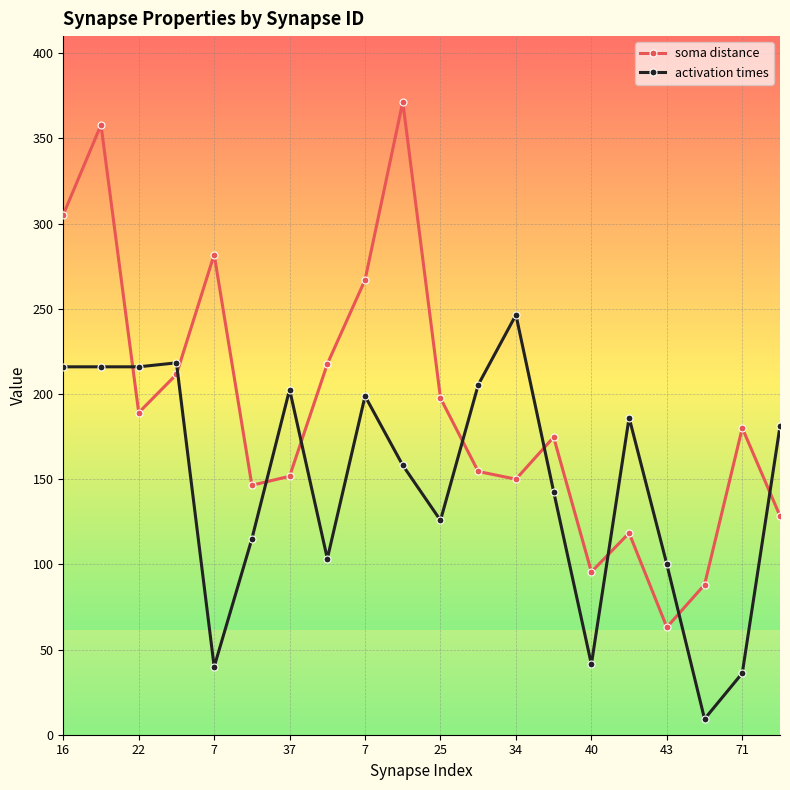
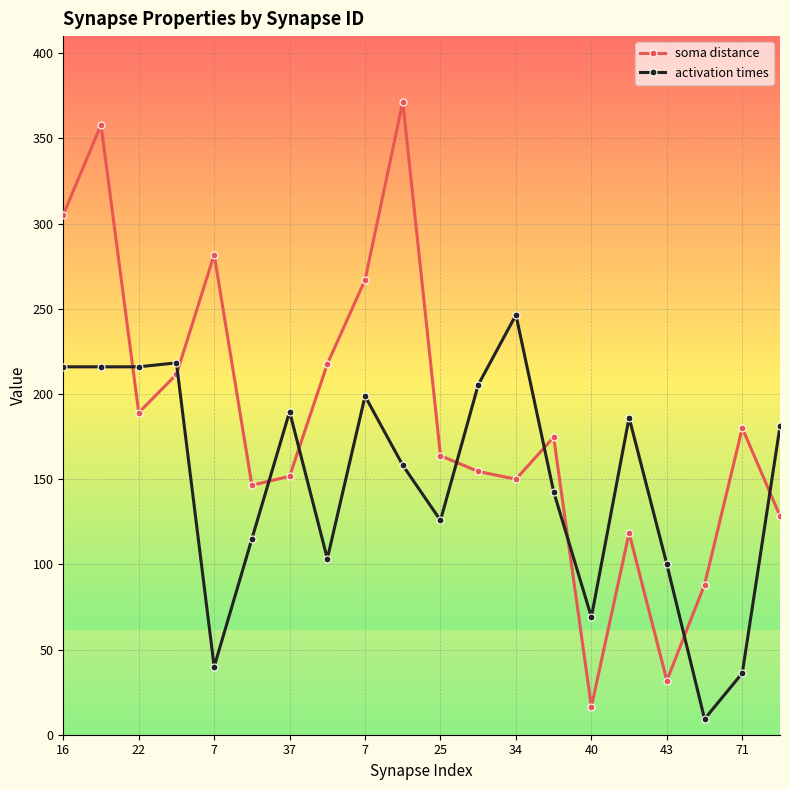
  {
    "soma distance": {
      "22": 189,
      "37": 152,
-     "25": 198,
+     "25": 164,
      "34": 150,
-     "40": 96,
-     "43": 63,
+     "40": 16,
+     "43": 32,
      "71": 180
    },
    "activation times": {
      "22": 216,
-     "37": 203,
+     "37": 190,
      "25": 126,
      "34": 246,
-     "40": 41,
+     "40": 69,
      "43": 100,
      "71": 36
    }
  }
